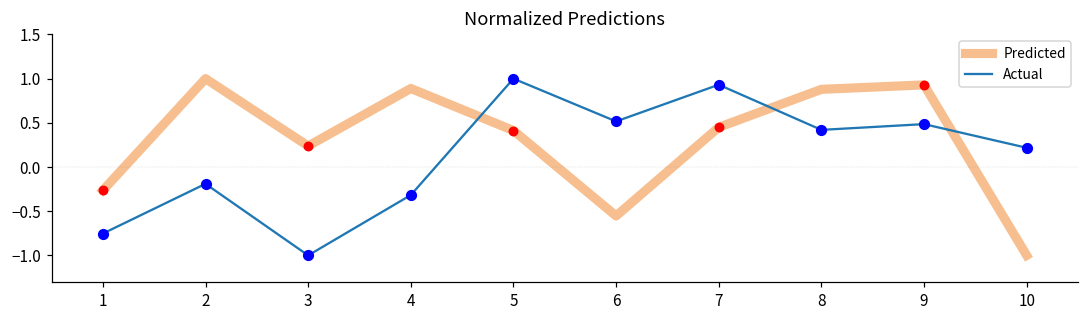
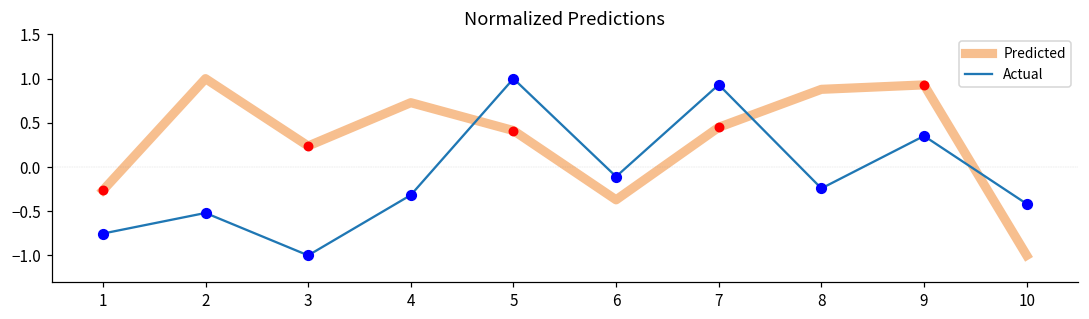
  {
    "Predicted": {
      "2": 1.0,
-     "4": 0.9,
-     "6": -0.6,
+     "4": 0.7,
+     "6": -0.4,
      "8": 0.9,
      "10": -1.0
    },
    "Actual": {
      "1": -0.8,
-     "2": -0.2,
+     "2": -0.5,
      "3": -1.0,
      "4": -0.3,
      "5": 1.0,
-     "6": 0.5,
+     "6": -0.1,
      "7": 0.9,
-     "8": 0.4,
-     "9": 0.5,
-     "10": 0.2
+     "8": -0.2,
+     "9": 0.4,
+     "10": -0.4
    }
  }
